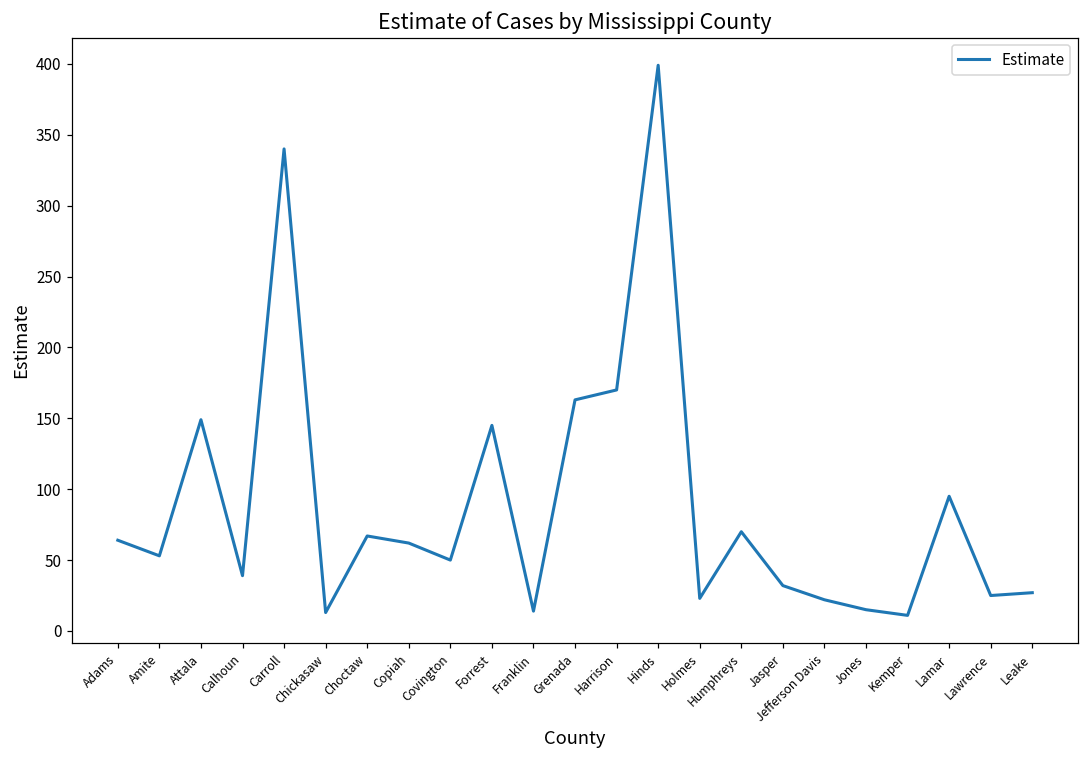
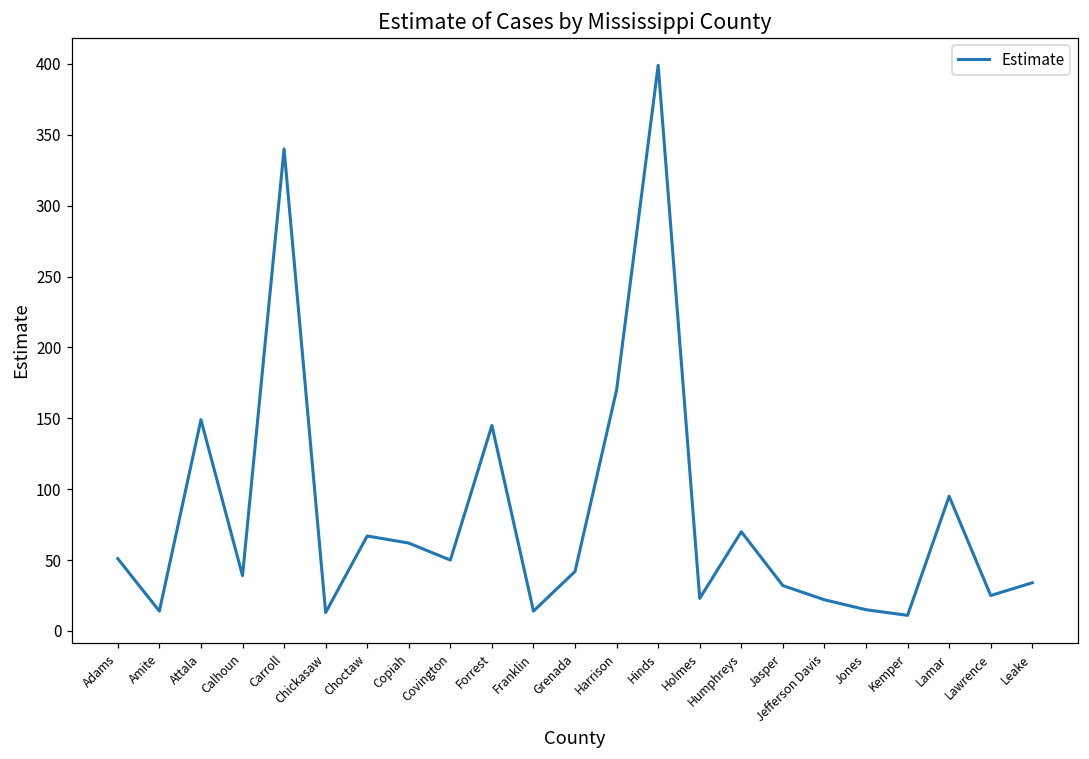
  {
-   "Adams": 64,
-   "Amite": 53,
+   "Adams": 51,
+   "Amite": 14,
    "Attala": 149,
    "Calhoun": 39,
    "Carroll": 340,
    "Chickasaw": 13,
    "Choctaw": 67,
    "Copiah": 62,
    "Covington": 50,
    "Forrest": 145,
    "Franklin": 14,
-   "Grenada": 163,
+   "Grenada": 42,
    "Harrison": 170,
    "Hinds": 399,
    "Holmes": 23,
    "Humphreys": 70,
    "Jasper": 32,
    "Jefferson Davis": 22,
    "Jones": 15,
    "Kemper": 11,
    "Lamar": 95,
    "Lawrence": 25,
-   "Leake": 27
+   "Leake": 34
  }
